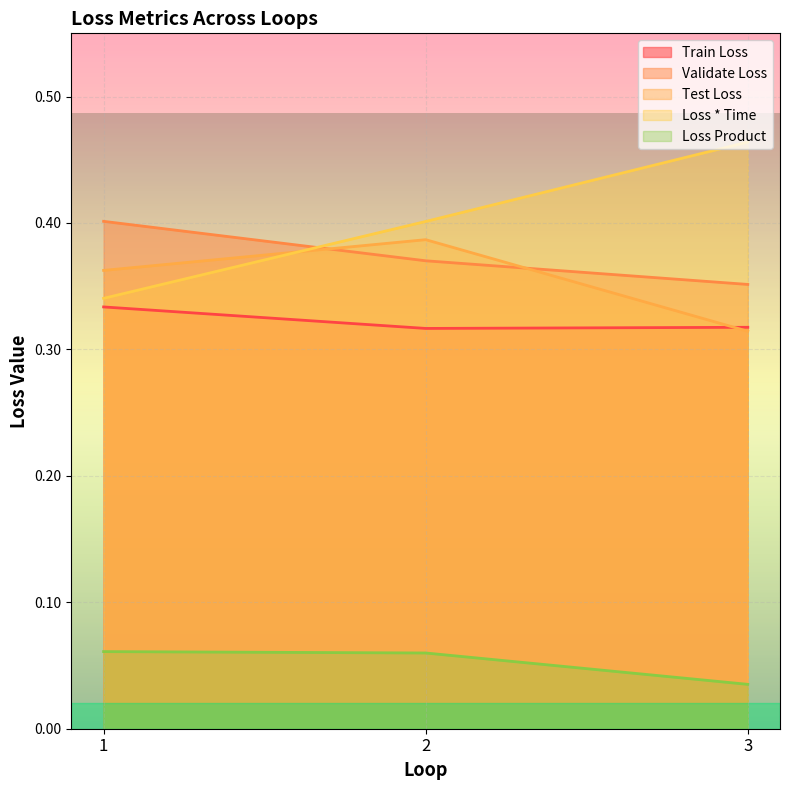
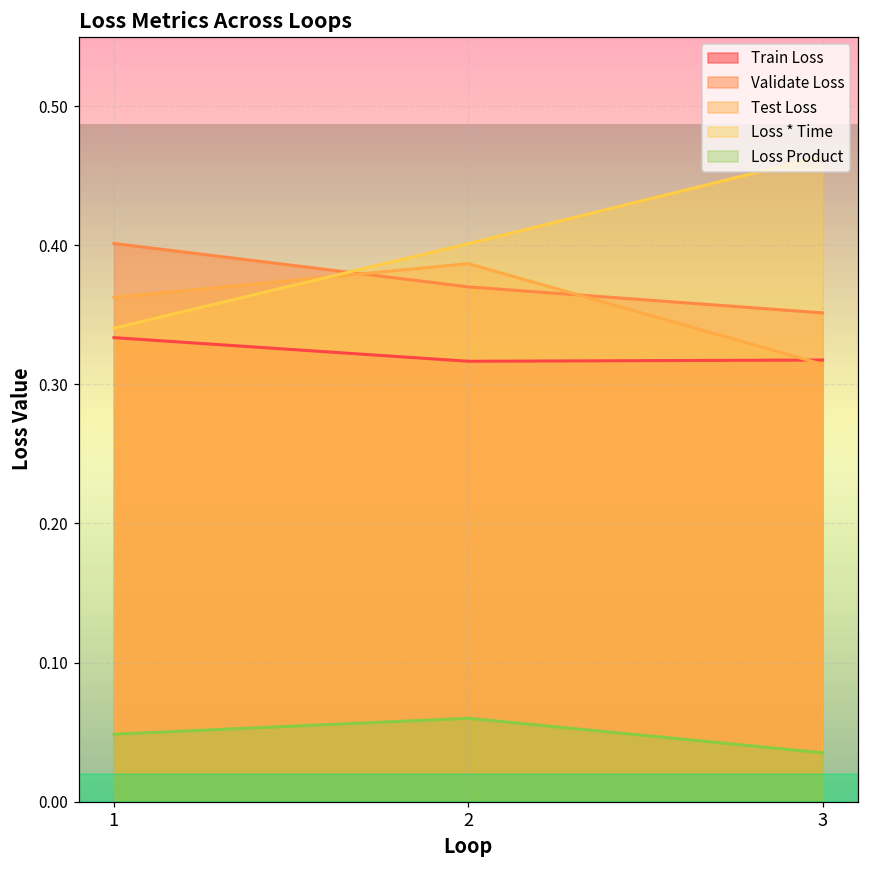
  {
    "Loss Product": {
-     "1": 0.061,
+     "1": 0.049,
      "2": 0.060,
      "3": 0.035
    }
  }
